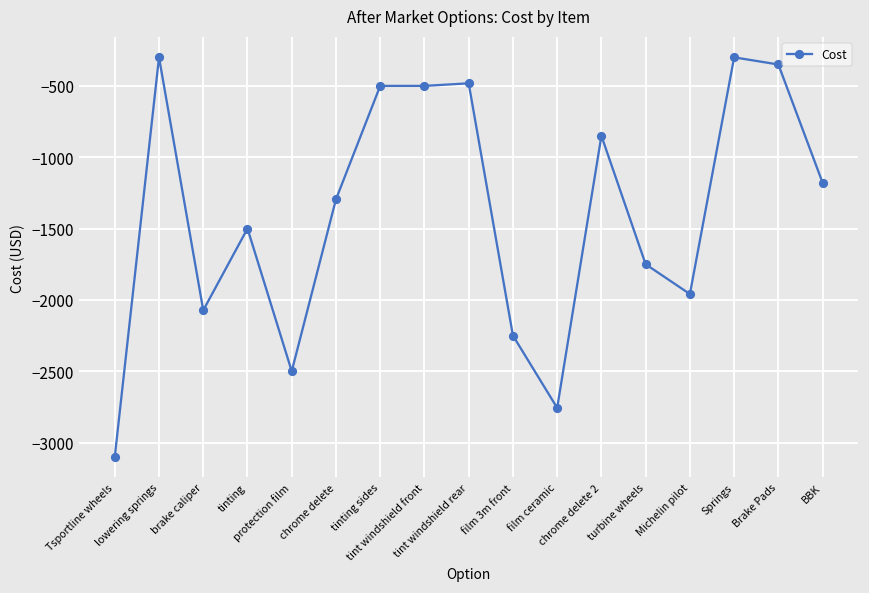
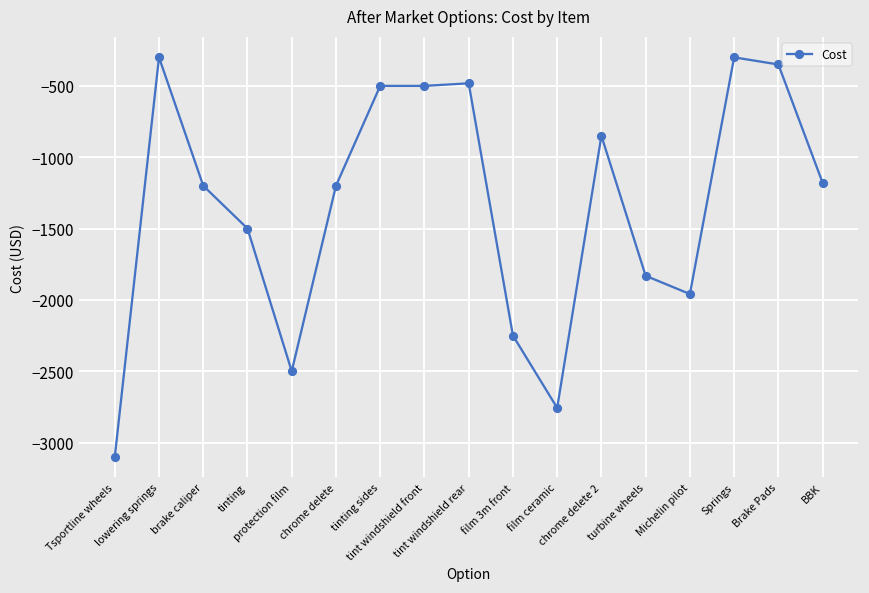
  {
    "Tsportline wheels": -3100,
    "lowering springs": -300,
-   "brake caliper": -2070,
+   "brake caliper": -1200,
    "tinting": -1500,
    "protection film": -2500,
-   "chrome delete": -1300,
+   "chrome delete": -1200,
    "tinting sides": -500,
    "tint windshield front": -500,
    "tint windshield rear": -480,
    "film 3m front": -2250,
    "film ceramic": -2760,
    "chrome delete 2": -850,
-   "turbine wheels": -1750,
+   "turbine wheels": -1830,
    "Michelin pilot": -1960,
    "Springs": -300,
    "Brake Pads": -350,
    "BBK": -1180
  }
